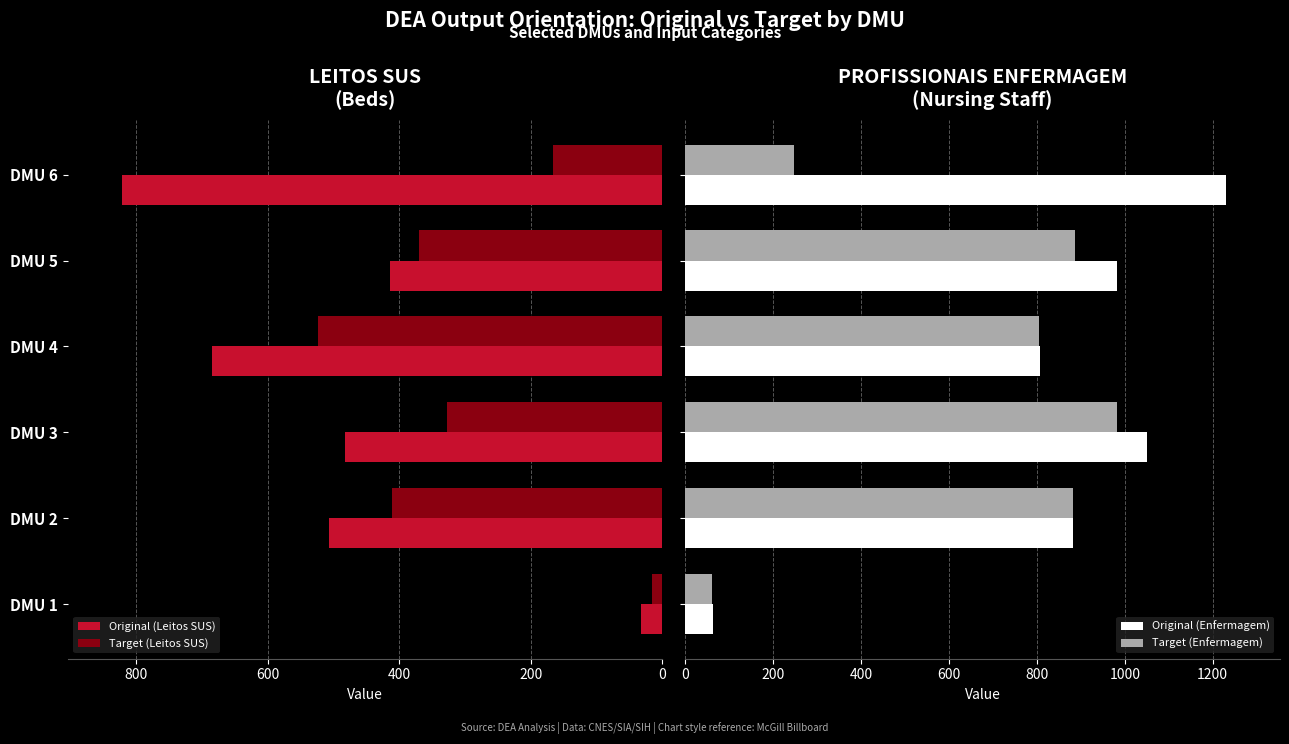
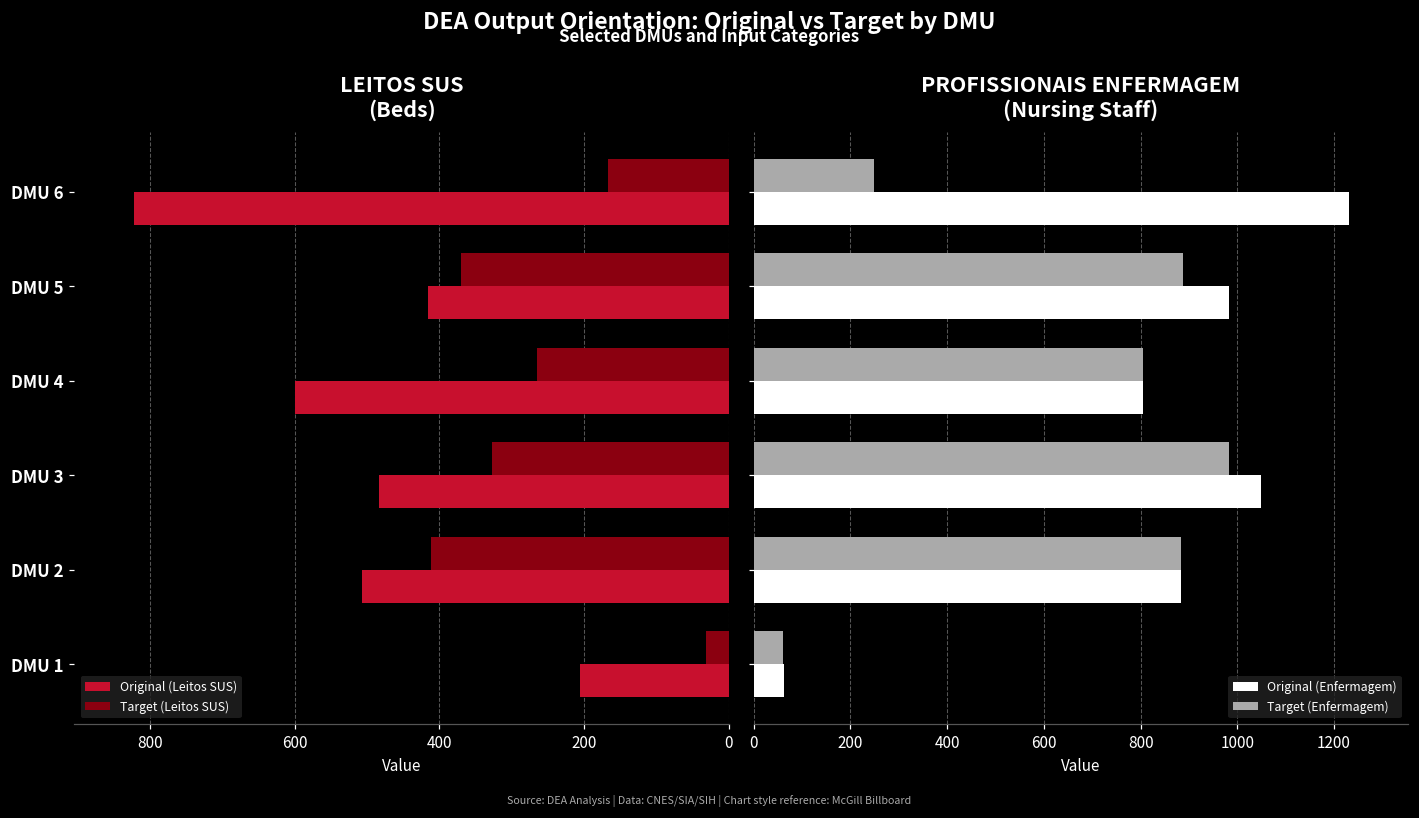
  {
    "LEITOS SUS (Beds)": {
      "Original (Leitos SUS)": {
        "DMU 6": 820,
        "DMU 5": 420,
-       "DMU 4": 690,
+       "DMU 4": 600,
        "DMU 3": 480,
        "DMU 2": 510,
-       "DMU 1": 30
+       "DMU 1": 210
      },
      "Target (Leitos SUS)": {
        "DMU 6": 170,
        "DMU 5": 370,
-       "DMU 4": 520,
+       "DMU 4": 270,
        "DMU 3": 330,
        "DMU 2": 410,
-       "DMU 1": 20
+       "DMU 1": 30
      }
    }
  }
